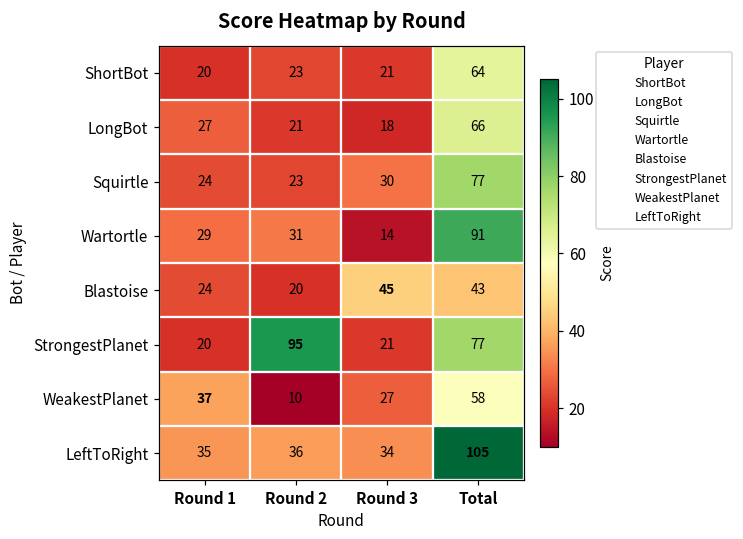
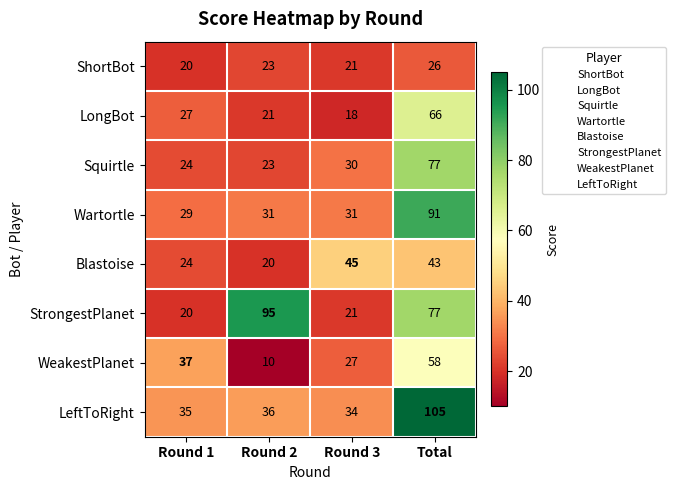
  {
    "ShortBot": {
      "Round 1": 20,
      "Round 2": 23,
      "Round 3": 21,
-     "Total": 64
+     "Total": 26
    },
    "LongBot": {
      "Round 1": 27,
      "Round 2": 21,
      "Round 3": 18,
      "Total": 66
    },
    "Squirtle": {
      "Round 1": 24,
      "Round 2": 23,
      "Round 3": 30,
      "Total": 77
    },
    "Wartortle": {
      "Round 1": 29,
      "Round 2": 31,
-     "Round 3": 14,
+     "Round 3": 31,
      "Total": 91
    },
    "Blastoise": {
      "Round 1": 24,
      "Round 2": 20,
      "Round 3": 45,
      "Total": 43
    },
    "StrongestPlanet": {
      "Round 1": 20,
      "Round 2": 95,
      "Round 3": 21,
      "Total": 77
    },
    "WeakestPlanet": {
      "Round 1": 37,
      "Round 2": 10,
      "Round 3": 27,
      "Total": 58
    },
    "LeftToRight": {
      "Round 1": 35,
      "Round 2": 36,
      "Round 3": 34,
      "Total": 105
    }
  }
